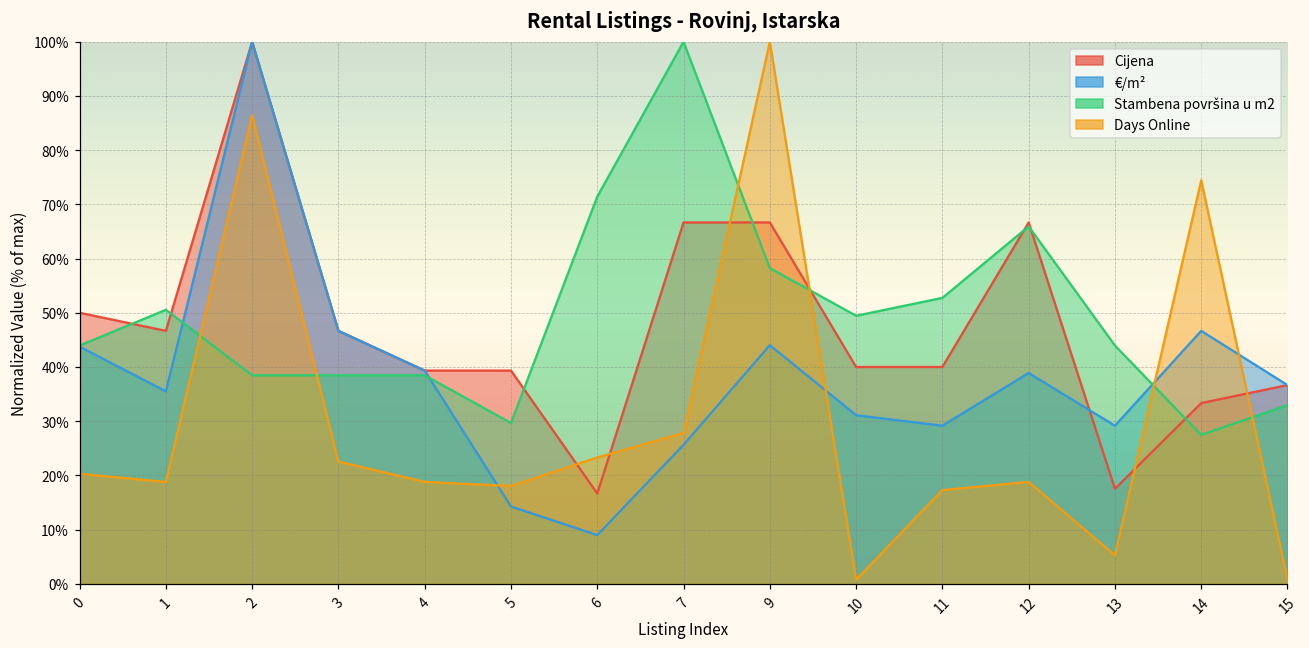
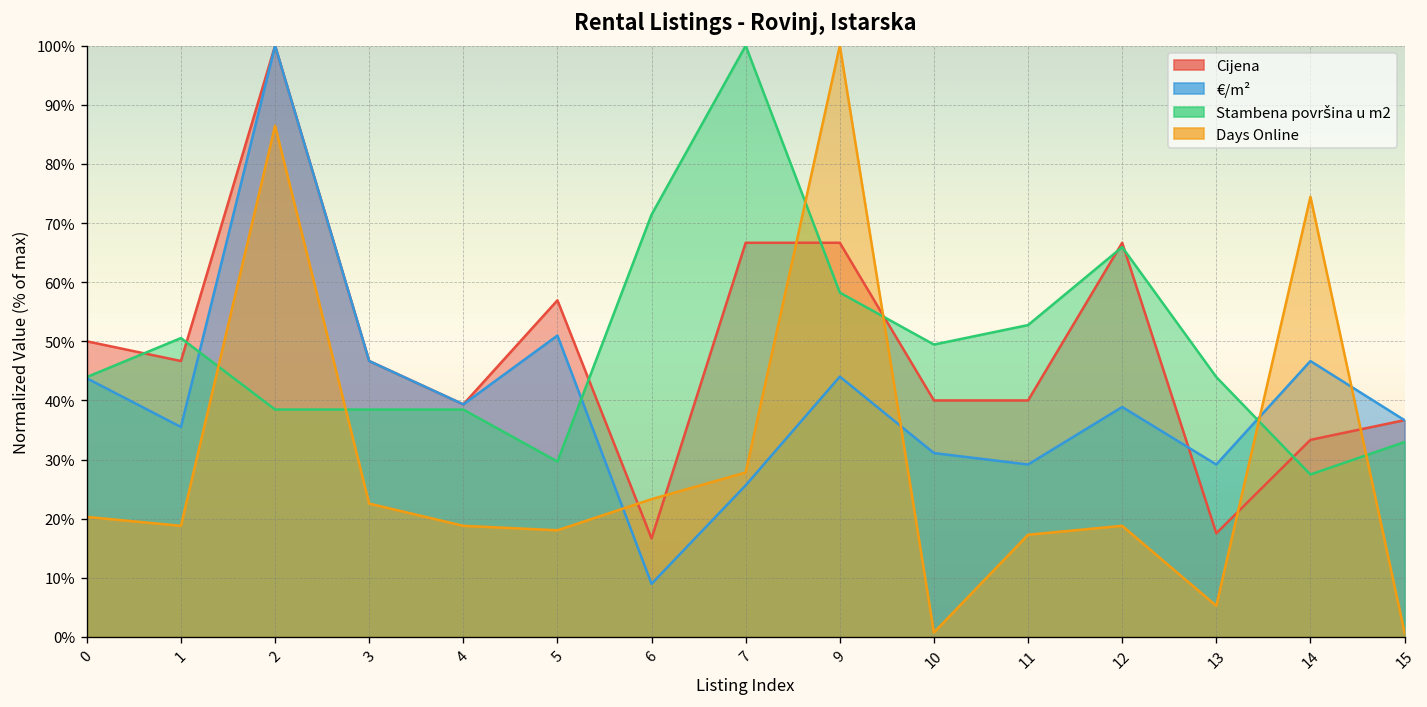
  {
    "Cijena": {
      "0": "50%",
      "1": "47%",
-     "5": "39%",
+     "5": "57%",
      "6": "17%",
      "7": "67%",
      "9": "67%",
      "10": "40%",
      "11": "40%",
      "12": "67%",
      "13": "18%",
      "14": "33%"
    },
    "€/m²": {
      "1": "36%",
-     "5": "14%",
+     "5": "51%",
      "6": "9%",
      "7": "26%",
      "9": "44%",
      "10": "31%",
      "11": "29%",
      "12": "39%",
      "13": "29%",
      "14": "47%"
    },
    "Stambena površina u m2": {
      "1": "51%",
      "2": "38%",
      "3": "38%",
      "4": "38%",
      "5": "30%",
      "6": "71%",
      "7": "100%",
      "9": "58%",
      "10": "49%",
      "11": "53%",
      "12": "66%",
      "13": "44%",
      "14": "27%",
      "15": "33%"
    },
    "Days Online": {
      "0": "20%",
      "1": "19%",
      "2": "86%",
      "3": "23%",
      "4": "19%",
      "5": "18%",
      "6": "23%",
      "7": "28%",
      "9": "100%",
      "10": "1%",
      "11": "17%",
      "12": "19%",
      "13": "5%",
      "14": "74%",
      "15": "1%"
    }
  }
